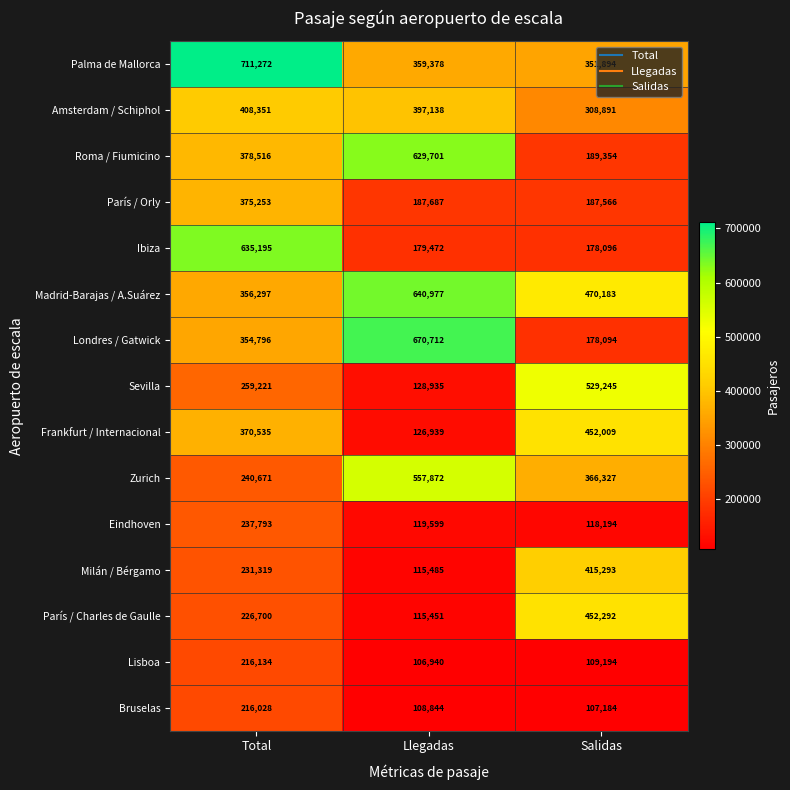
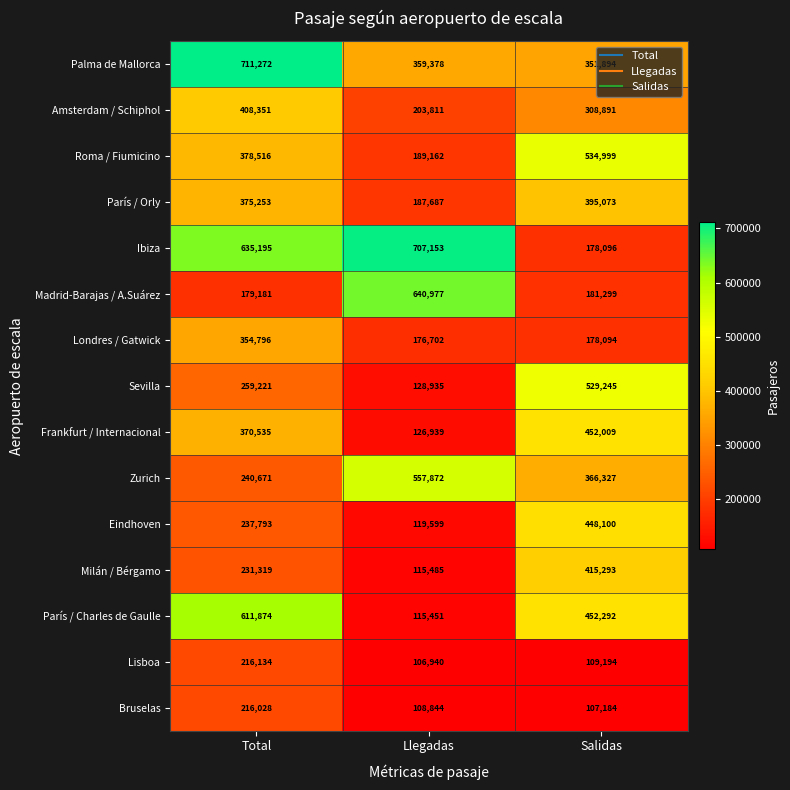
  {
    "Palma de Mallorca": {
      "Total": "711,272",
      "Llegadas": "359,378"
    },
    "Amsterdam / Schiphol": {
      "Total": "408,351",
-     "Llegadas": "397,138",
+     "Llegadas": "203,811",
      "Salidas": "308,891"
    },
    "Roma / Fiumicino": {
      "Total": "378,516",
-     "Llegadas": "629,701",
-     "Salidas": "189,354"
+     "Llegadas": "189,162",
+     "Salidas": "534,999"
    },
    "París / Orly": {
      "Total": "375,253",
      "Llegadas": "187,687",
-     "Salidas": "187,566"
+     "Salidas": "395,073"
    },
    "Ibiza": {
      "Total": "635,195",
-     "Llegadas": "179,472",
+     "Llegadas": "707,153",
      "Salidas": "178,096"
    },
    "Madrid-Barajas / A.Suárez": {
-     "Total": "356,297",
+     "Total": "179,181",
      "Llegadas": "640,977",
-     "Salidas": "470,183"
+     "Salidas": "181,299"
    },
    "Londres / Gatwick": {
      "Total": "354,796",
-     "Llegadas": "670,712",
+     "Llegadas": "176,702",
      "Salidas": "178,094"
    },
    "Sevilla": {
      "Total": "259,221",
      "Llegadas": "128,935",
      "Salidas": "529,245"
    },
    "Frankfurt / Internacional": {
      "Total": "370,535",
      "Llegadas": "126,939",
      "Salidas": "452,009"
    },
    "Zurich": {
      "Total": "240,671",
      "Llegadas": "557,872",
      "Salidas": "366,327"
    },
    "Eindhoven": {
      "Total": "237,793",
      "Llegadas": "119,599",
-     "Salidas": "118,194"
+     "Salidas": "448,100"
    },
    "Milán / Bérgamo": {
      "Total": "231,319",
      "Llegadas": "115,485",
      "Salidas": "415,293"
    },
    "París / Charles de Gaulle": {
-     "Total": "226,700",
+     "Total": "611,874",
      "Llegadas": "115,451",
      "Salidas": "452,292"
    },
    "Lisboa": {
      "Total": "216,134",
      "Llegadas": "106,940",
      "Salidas": "109,194"
    },
    "Bruselas": {
      "Total": "216,028",
      "Llegadas": "108,844",
      "Salidas": "107,184"
    }
  }
